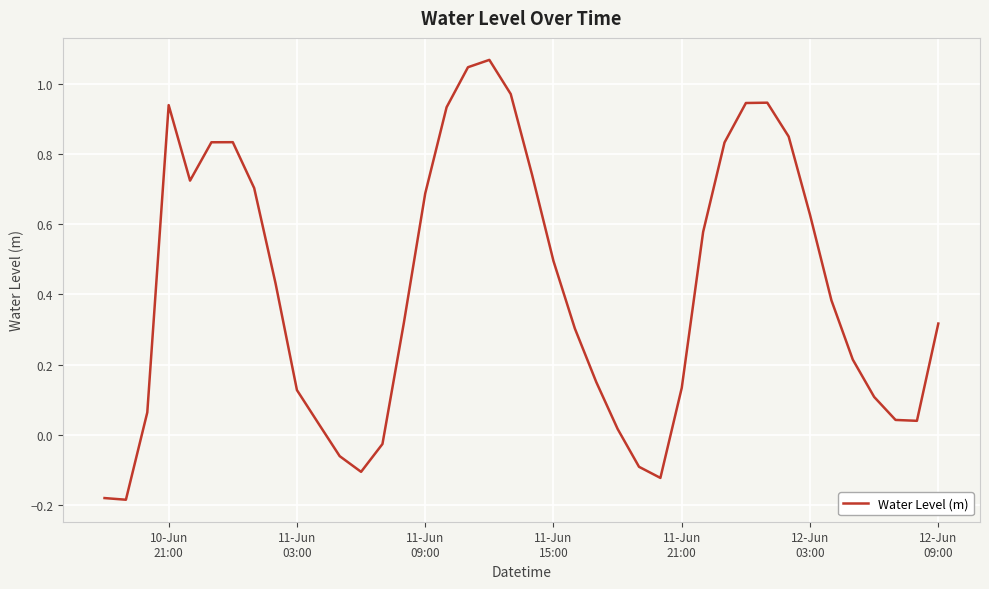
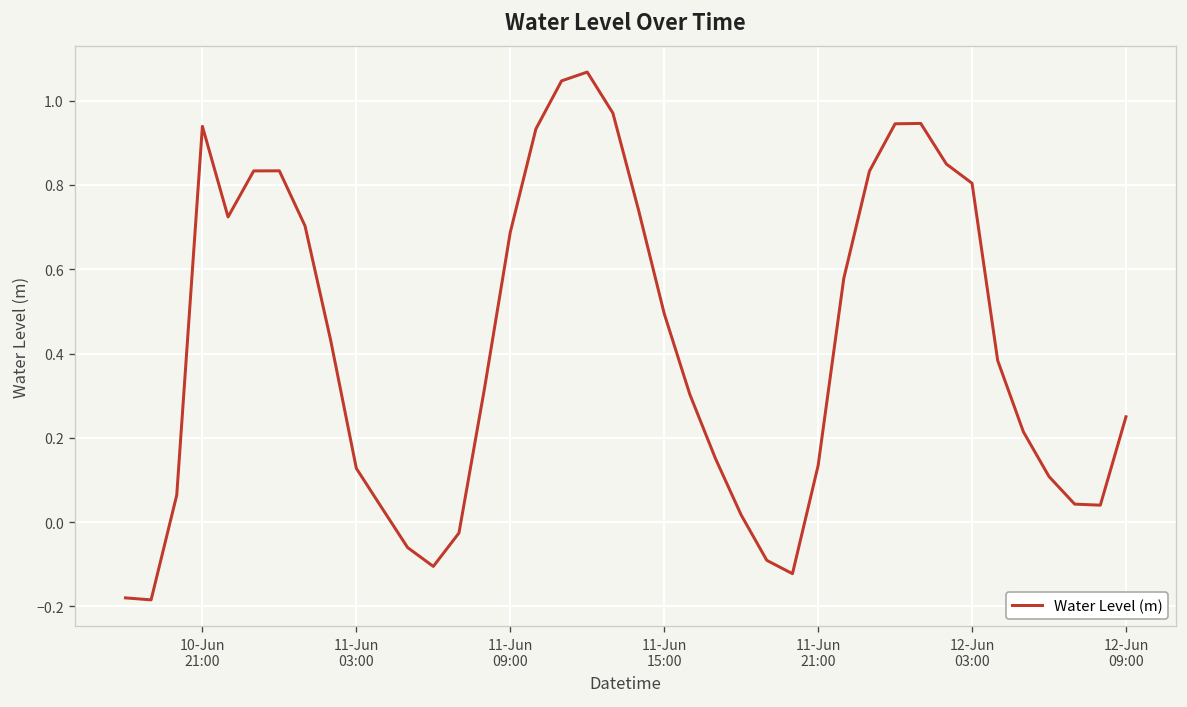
  {
    "10-Jun 21:00": 0.94,
    "11-Jun 03:00": 0.13,
    "11-Jun 09:00": 0.69,
    "11-Jun 15:00": 0.50,
    "11-Jun 21:00": 0.13,
-   "12-Jun 03:00": 0.63,
-   "12-Jun 09:00": 0.32
+   "12-Jun 03:00": 0.80,
+   "12-Jun 09:00": 0.25
  }
